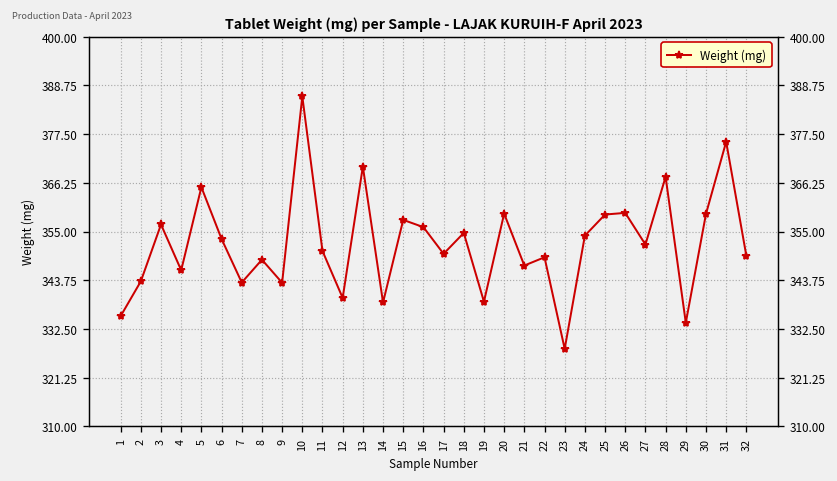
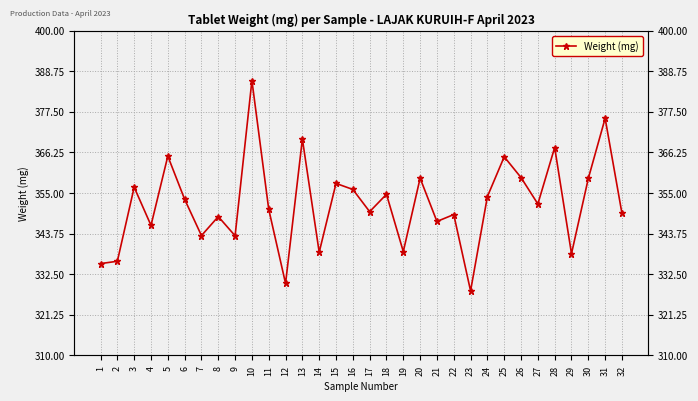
  {
    "1": 335,
-   "2": 344,
+   "2": 336,
    "3": 357,
    "4": 346,
    "5": 365,
    "6": 353,
    "7": 343,
    "8": 348,
    "9": 343,
    "10": 386,
    "11": 351,
-   "12": 340,
+   "12": 330,
    "13": 370,
    "14": 339,
    "15": 358,
    "16": 356,
    "17": 350,
    "18": 355,
    "19": 339,
    "20": 359,
    "21": 347,
    "22": 349,
    "23": 328,
    "24": 354,
-   "25": 359,
+   "25": 365,
    "26": 359,
    "27": 352,
    "28": 368,
-   "29": 334,
+   "29": 338,
    "30": 359,
    "31": 376,
    "32": 349
  }
